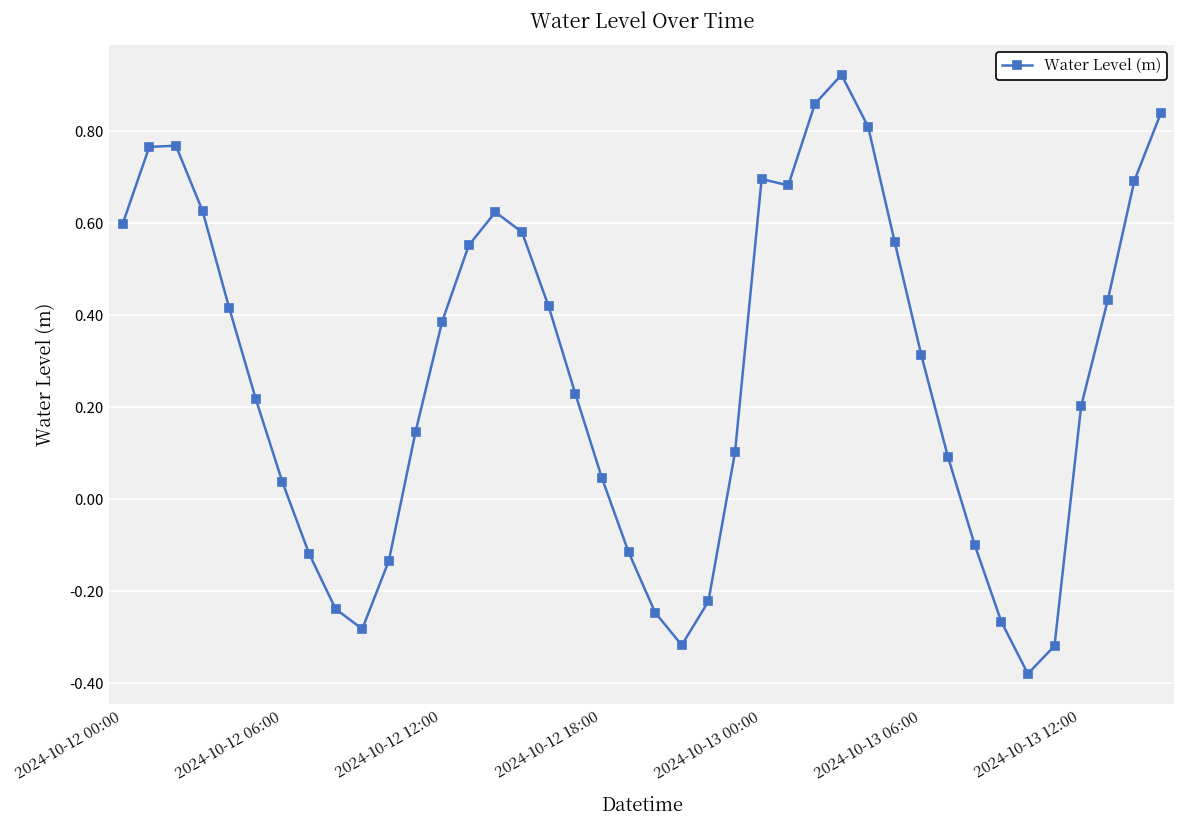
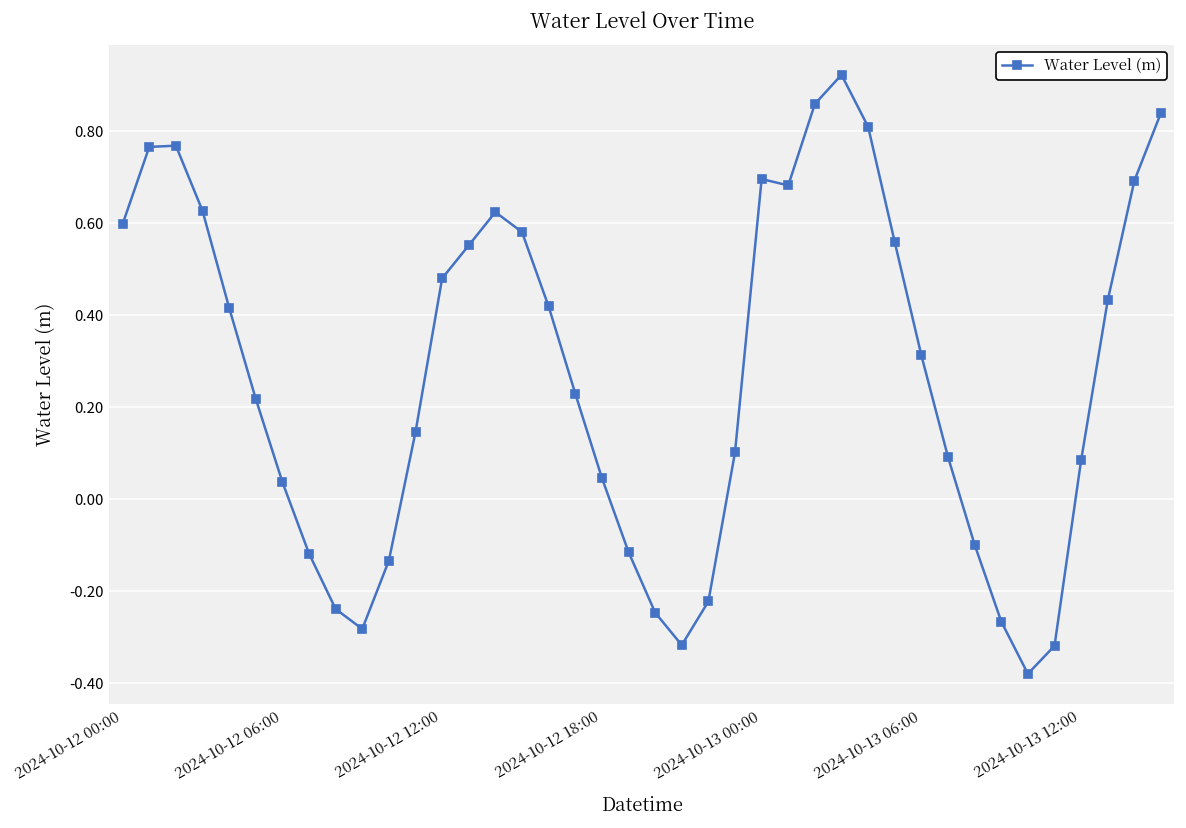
  {
    "2024-10-12 00:00": 0.60,
    "2024-10-12 06:00": 0.04,
-   "2024-10-12 12:00": 0.39,
+   "2024-10-12 12:00": 0.48,
    "2024-10-12 18:00": 0.05,
    "2024-10-13 00:00": 0.70,
    "2024-10-13 06:00": 0.31,
-   "2024-10-13 12:00": 0.20
+   "2024-10-13 12:00": 0.09
  }
